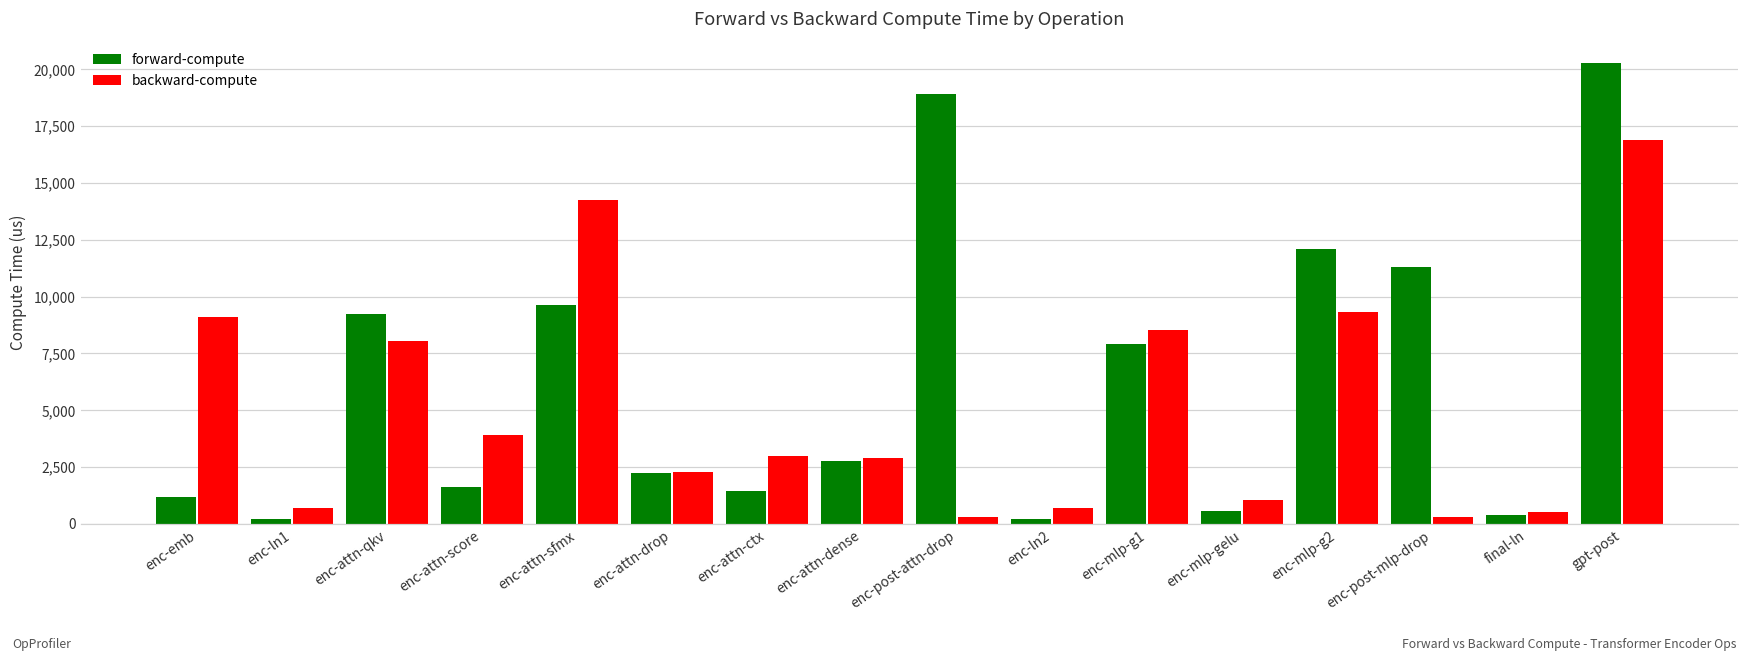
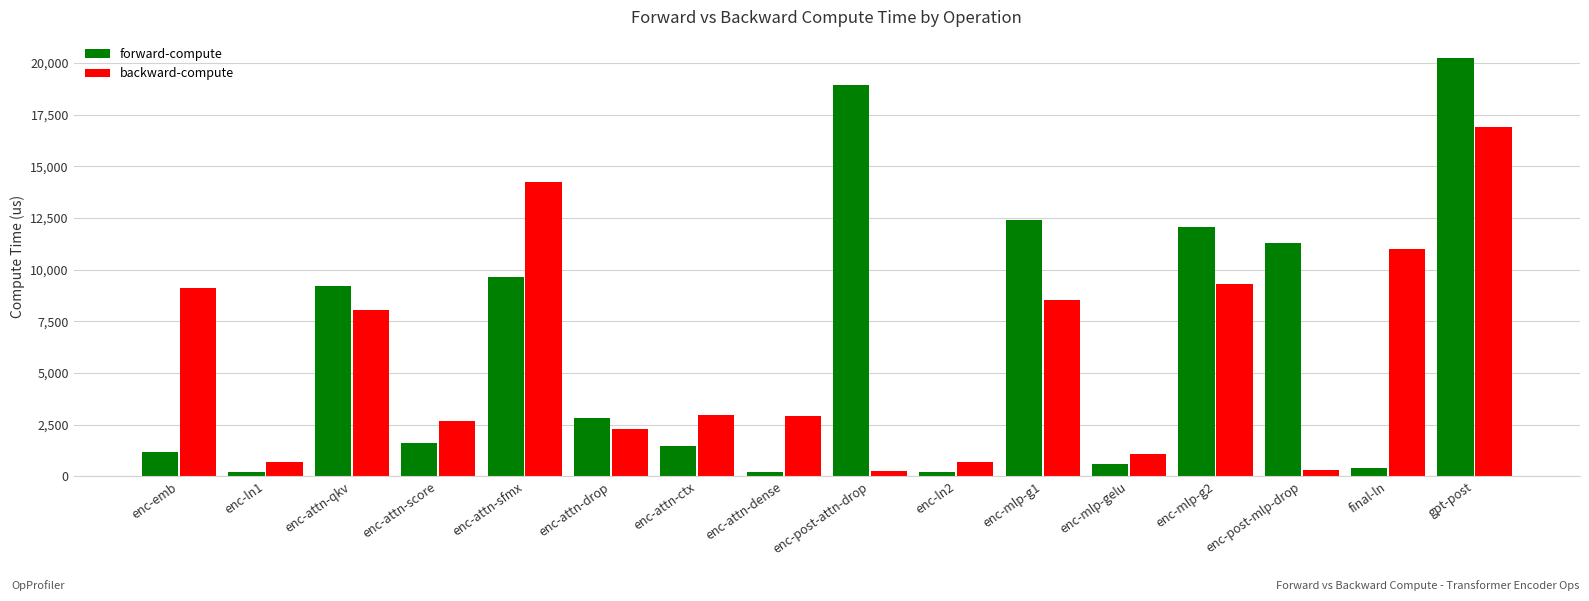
  {
    "forward-compute": {
      "enc-emb": "1,200",
      "enc-ln1": "200",
      "enc-attn-qkv": "9,200",
      "enc-attn-score": "1,600",
      "enc-attn-sfmx": "9,600",
-     "enc-attn-drop": "2,200",
+     "enc-attn-drop": "2,800",
      "enc-attn-ctx": "1,500",
-     "enc-attn-dense": "2,800",
+     "enc-attn-dense": "200",
      "enc-post-attn-drop": "18,900",
      "enc-ln2": "200",
-     "enc-mlp-g1": "7,900",
+     "enc-mlp-g1": "12,400",
      "enc-mlp-gelu": "600",
      "enc-mlp-g2": "12,100",
      "enc-post-mlp-drop": "11,300",
      "final-ln": "400",
      "gpt-post": "20,300"
    },
    "backward-compute": {
      "enc-emb": "9,100",
      "enc-ln1": "700",
      "enc-attn-qkv": "8,100",
-     "enc-attn-score": "3,900",
+     "enc-attn-score": "2,700",
      "enc-attn-sfmx": "14,300",
      "enc-attn-drop": "2,300",
      "enc-attn-ctx": "3,000",
      "enc-attn-dense": "2,900",
      "enc-post-attn-drop": "300",
      "enc-ln2": "700",
      "enc-mlp-g1": "8,500",
      "enc-mlp-gelu": "1,100",
      "enc-mlp-g2": "9,300",
      "enc-post-mlp-drop": "300",
-     "final-ln": "500",
+     "final-ln": "11,000",
      "gpt-post": "16,900"
    }
  }
